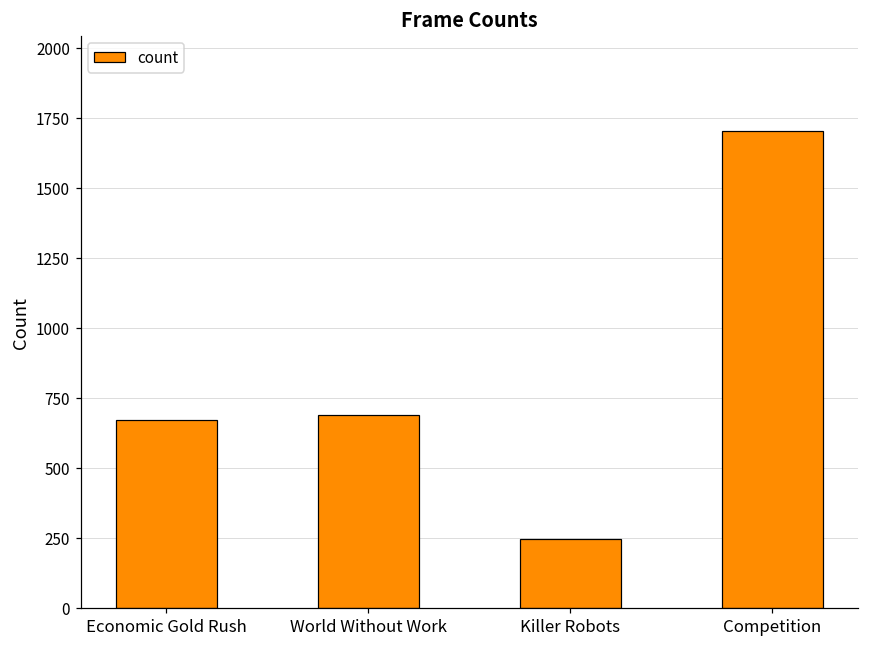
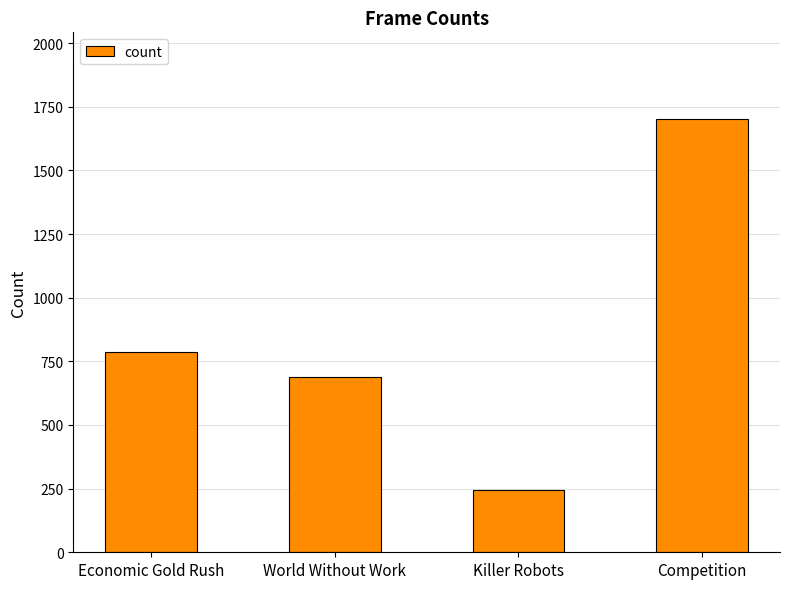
  {
-   "Economic Gold Rush": 670,
+   "Economic Gold Rush": 790,
    "World Without Work": 690,
    "Killer Robots": 250,
    "Competition": 1700
  }
